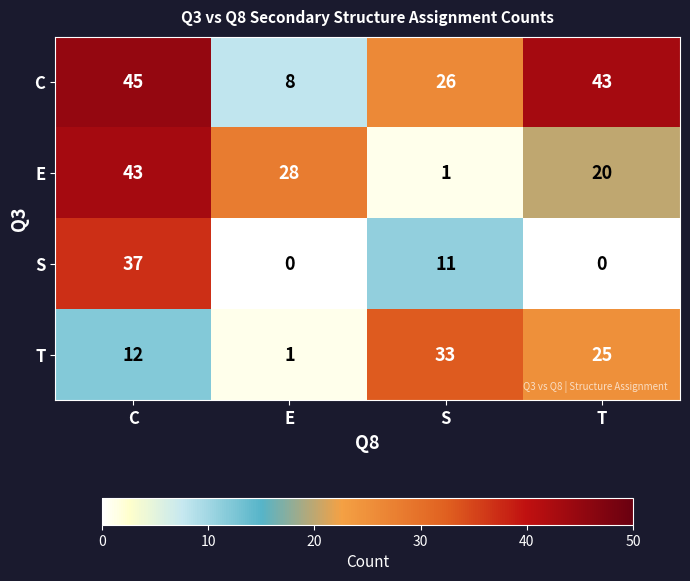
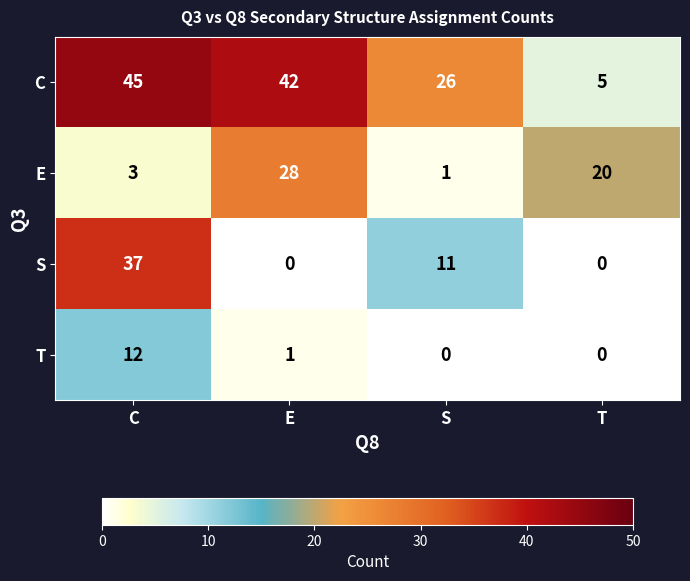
  {
    "C": {
      "C": 45,
-     "E": 8,
+     "E": 42,
      "S": 26,
-     "T": 43
+     "T": 5
    },
    "E": {
-     "C": 43,
+     "C": 3,
      "E": 28,
      "S": 1,
      "T": 20
    },
    "S": {
      "C": 37,
      "E": 0,
      "S": 11,
      "T": 0
    },
    "T": {
      "C": 12,
      "E": 1,
-     "S": 33,
-     "T": 25
+     "S": 0,
+     "T": 0
    }
  }
